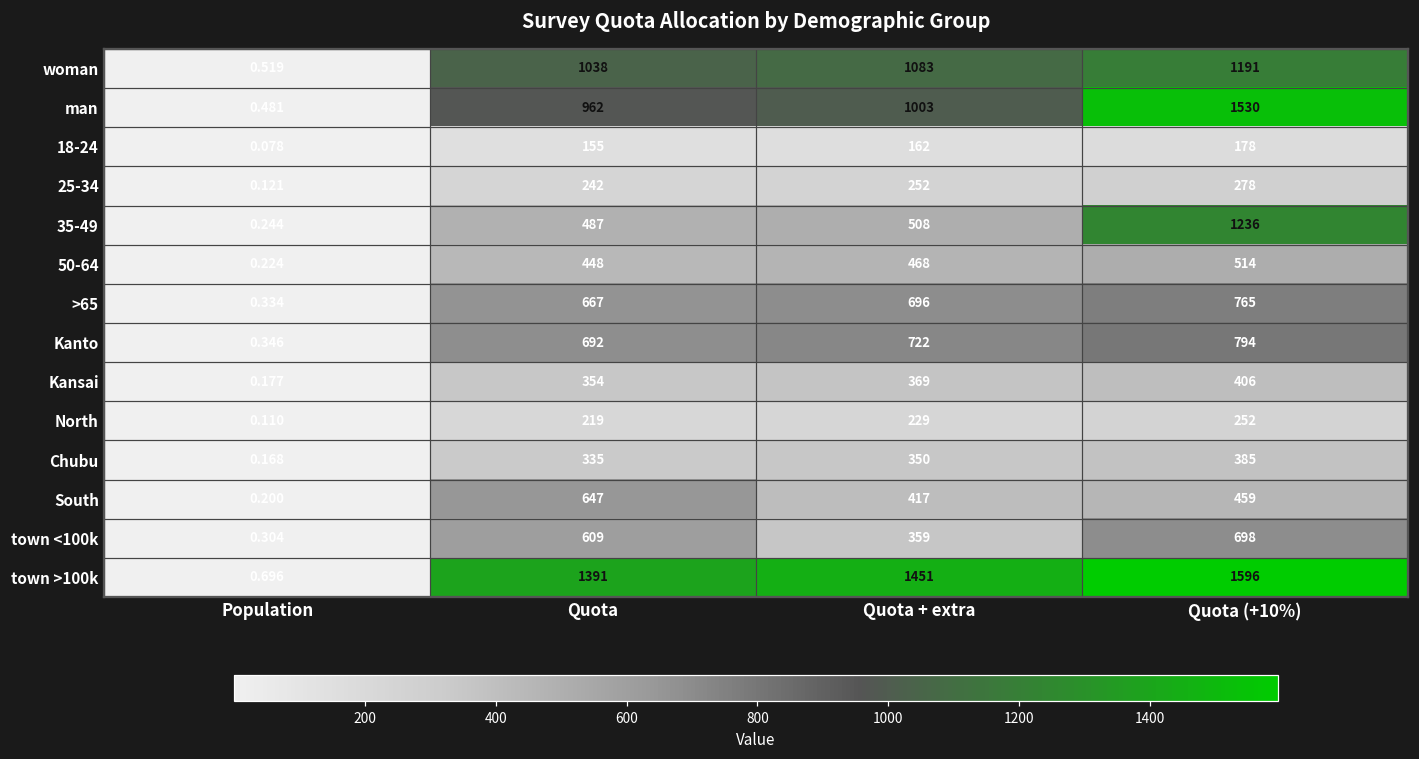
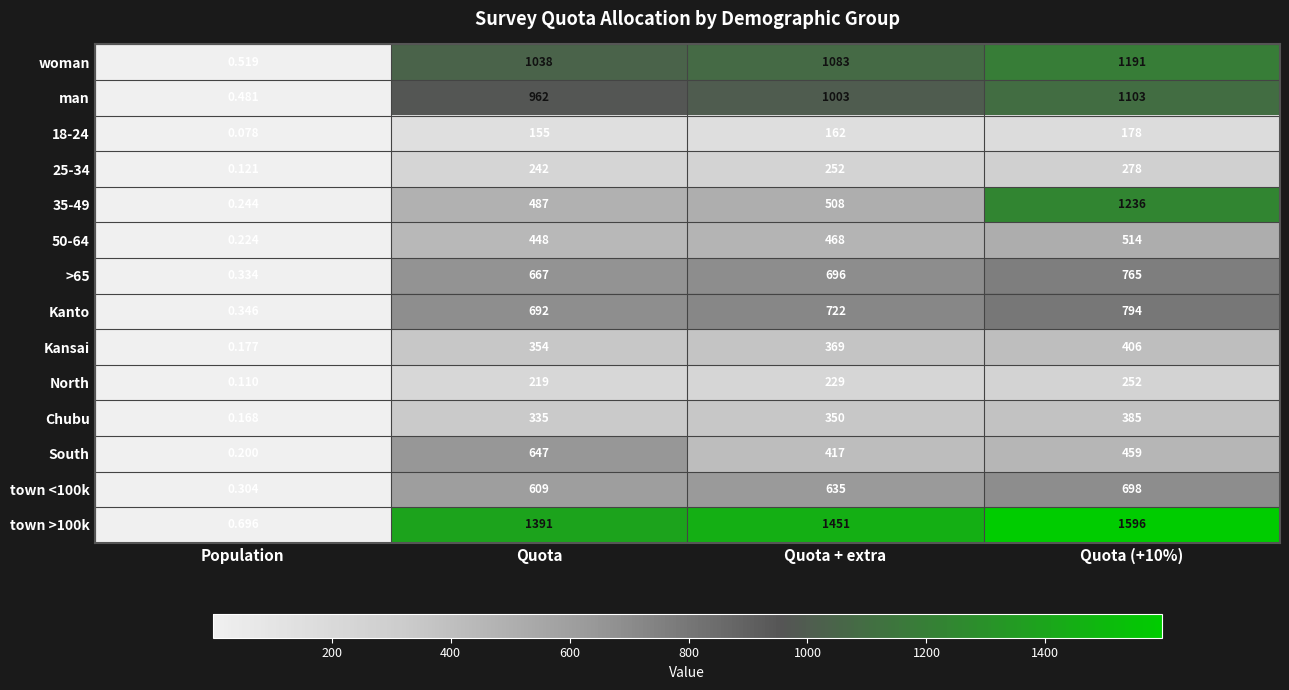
  {
    "woman": {
      "Quota": 1038,
      "Quota + extra": 1083,
      "Quota (+10%)": 1191
    },
    "man": {
      "Quota": 962,
      "Quota + extra": 1003,
-     "Quota (+10%)": 1530
+     "Quota (+10%)": 1103
    },
    "35-49": {
      "Quota": 487,
      "Quota + extra": 508,
      "Quota (+10%)": 1236
    },
    "50-64": {
      "Quota": 448,
      "Quota + extra": 468,
      "Quota (+10%)": 514
    },
    ">65": {
      "Quota": 667,
      "Quota + extra": 696,
      "Quota (+10%)": 765
    },
    "Kanto": {
      "Quota": 692,
      "Quota + extra": 722,
      "Quota (+10%)": 794
    },
    "Kansai": {
      "Quota": 354,
      "Quota + extra": 369,
      "Quota (+10%)": 406
    },
    "Chubu": {
      "Quota": 335,
      "Quota + extra": 350,
      "Quota (+10%)": 385
    },
    "South": {
      "Quota": 647,
      "Quota + extra": 417,
      "Quota (+10%)": 459
    },
    "town <100k": {
      "Quota": 609,
-     "Quota + extra": 359,
+     "Quota + extra": 635,
      "Quota (+10%)": 698
    },
    "town >100k": {
      "Quota": 1391,
      "Quota + extra": 1451,
      "Quota (+10%)": 1596
    }
  }
